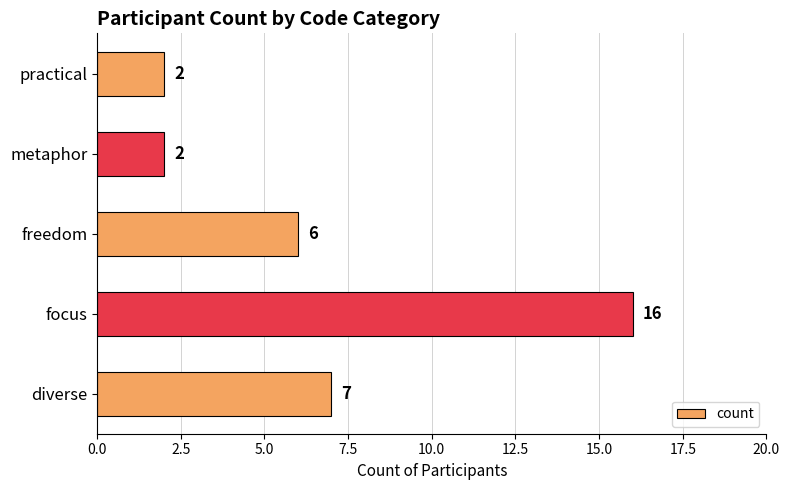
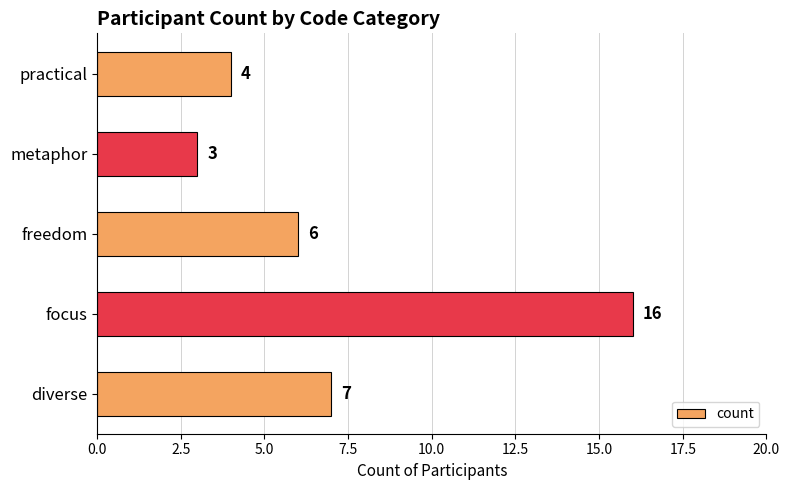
  {
-   "practical": 2,
-   "metaphor": 2,
+   "practical": 4,
+   "metaphor": 3,
    "freedom": 6,
    "focus": 16,
    "diverse": 7
  }
